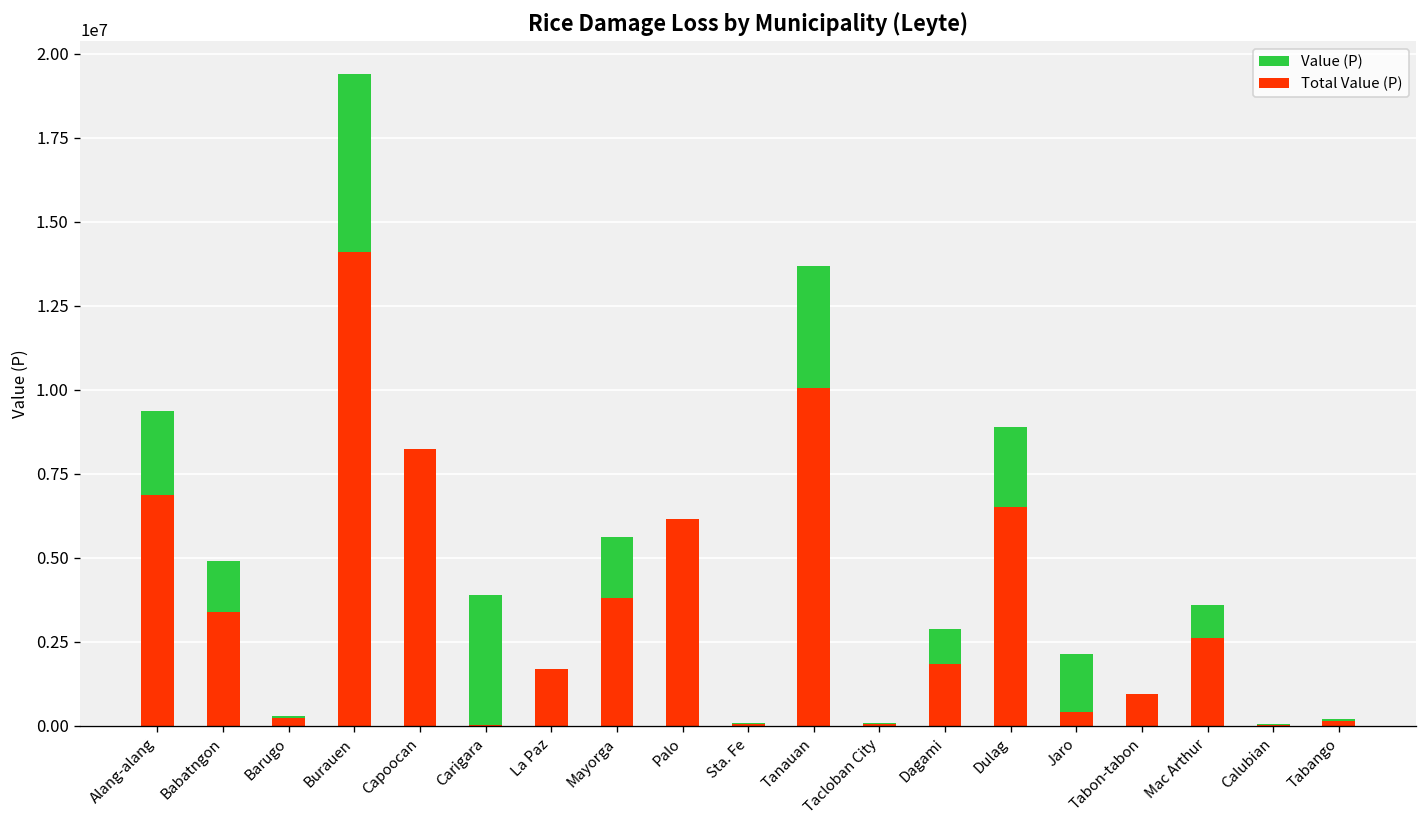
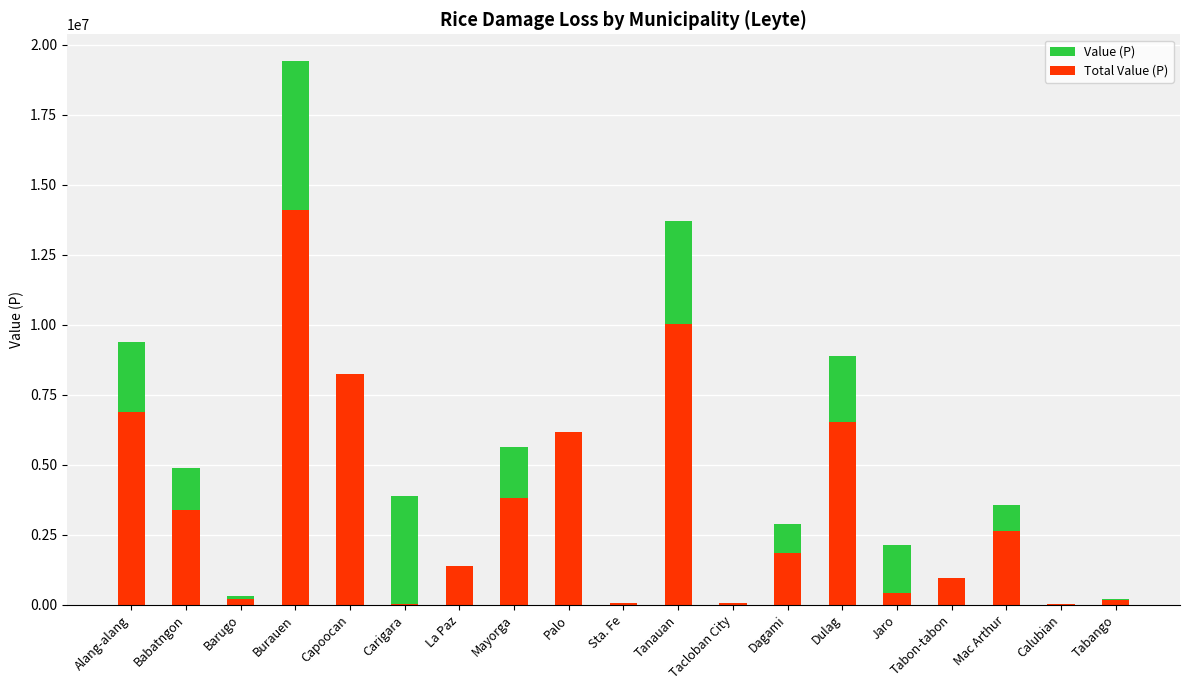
  {
    "Value (P)": {
      "Alang-alang": 9400000,
      "Babatngon": 4900000,
      "Barugo": 300000,
      "Burauen": 19400000,
      "Carigara": 3900000,
      "Mayorga": 5600000,
      "Tanauan": 13700000,
      "Dagami": 2900000,
      "Dulag": 8900000,
      "Jaro": 2100000,
      "Mac Arthur": 3600000,
      "Tabango": 200000
    },
    "Total Value (P)": {
      "Capoocan": 8200000,
-     "La Paz": 1700000,
+     "La Paz": 1400000,
      "Palo": 6200000,
      "Tabon-tabon": 900000,
      "Tabango": 200000
    }
  }
